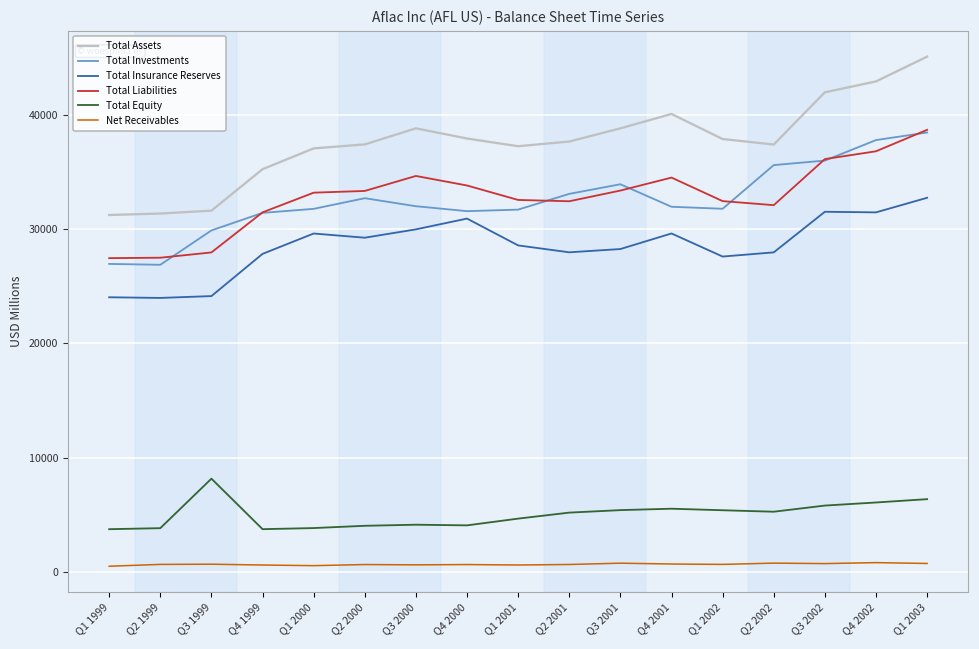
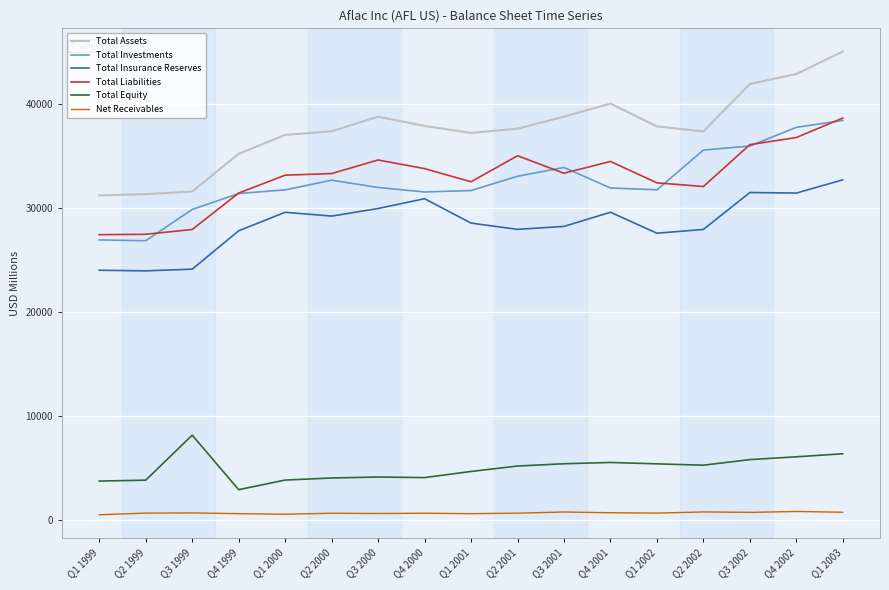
  {
    "Total Assets": {
      "Q1 1999": 31200,
      "Q2 1999": 31300,
      "Q3 1999": 31600,
      "Q4 1999": 35200,
      "Q1 2000": 37000,
      "Q2 2000": 37400,
      "Q3 2000": 38800,
      "Q4 2000": 37900,
      "Q1 2001": 37200,
      "Q2 2001": 37600,
      "Q3 2001": 38800,
      "Q4 2001": 40100,
      "Q1 2002": 37900,
      "Q2 2002": 37400,
      "Q3 2002": 41900,
      "Q4 2002": 42900,
      "Q1 2003": 45100
    },
    "Total Investments": {
      "Q1 1999": 26900,
      "Q2 1999": 26900,
      "Q3 1999": 29900,
      "Q1 2000": 31800,
      "Q2 2000": 32700,
      "Q3 2000": 32000,
      "Q4 2000": 31600,
      "Q1 2001": 31700,
      "Q2 2001": 33100,
      "Q3 2001": 33900,
      "Q4 2001": 31900,
      "Q1 2002": 31800,
      "Q2 2002": 35600,
      "Q4 2002": 37800
    },
    "Total Insurance Reserves": {
      "Q1 1999": 24000,
      "Q2 1999": 24000,
      "Q3 1999": 24100,
      "Q4 1999": 27800,
      "Q1 2000": 29600,
      "Q2 2000": 29200,
      "Q3 2000": 30000,
      "Q4 2000": 30900,
      "Q1 2001": 28600,
      "Q2 2001": 28000,
      "Q3 2001": 28200,
      "Q4 2001": 29600,
      "Q1 2002": 27600,
      "Q2 2002": 28000,
      "Q3 2002": 31500,
      "Q4 2002": 31500,
      "Q1 2003": 32700
    },
    "Total Liabilities": {
      "Q1 1999": 27500,
      "Q2 1999": 27500,
      "Q3 1999": 28000,
      "Q1 2000": 33200,
      "Q2 2000": 33300,
      "Q3 2000": 34600,
      "Q4 2000": 33800,
      "Q1 2001": 32500,
-     "Q2 2001": 32400,
+     "Q2 2001": 35000,
      "Q3 2001": 33400,
      "Q4 2001": 34500,
      "Q1 2002": 32400,
      "Q2 2002": 32100,
      "Q4 2002": 36800
    },
    "Total Equity": {
      "Q1 1999": 3800,
      "Q2 1999": 3900,
      "Q3 1999": 8200,
-     "Q4 1999": 3800,
+     "Q4 1999": 2900,
      "Q1 2000": 3900,
      "Q2 2000": 4100,
      "Q3 2000": 4200,
      "Q4 2000": 4100,
      "Q1 2001": 4700,
      "Q2 2001": 5200,
      "Q3 2001": 5400,
      "Q4 2001": 5600,
      "Q1 2002": 5400,
      "Q2 2002": 5300,
      "Q3 2002": 5800,
      "Q4 2002": 6100,
      "Q1 2003": 6400
    },
    "Net Receivables": {
      "Q1 1999": 500,
      "Q2 1999": 700,
      "Q3 1999": 700,
      "Q4 1999": 600,
      "Q1 2000": 600,
      "Q2 2000": 700,
      "Q3 2000": 700,
      "Q4 2000": 700,
      "Q1 2001": 600,
      "Q2 2001": 700,
      "Q3 2001": 800,
      "Q4 2001": 700,
      "Q1 2002": 700,
      "Q2 2002": 800,
      "Q3 2002": 800,
      "Q4 2002": 800,
      "Q1 2003": 800
    }
  }
